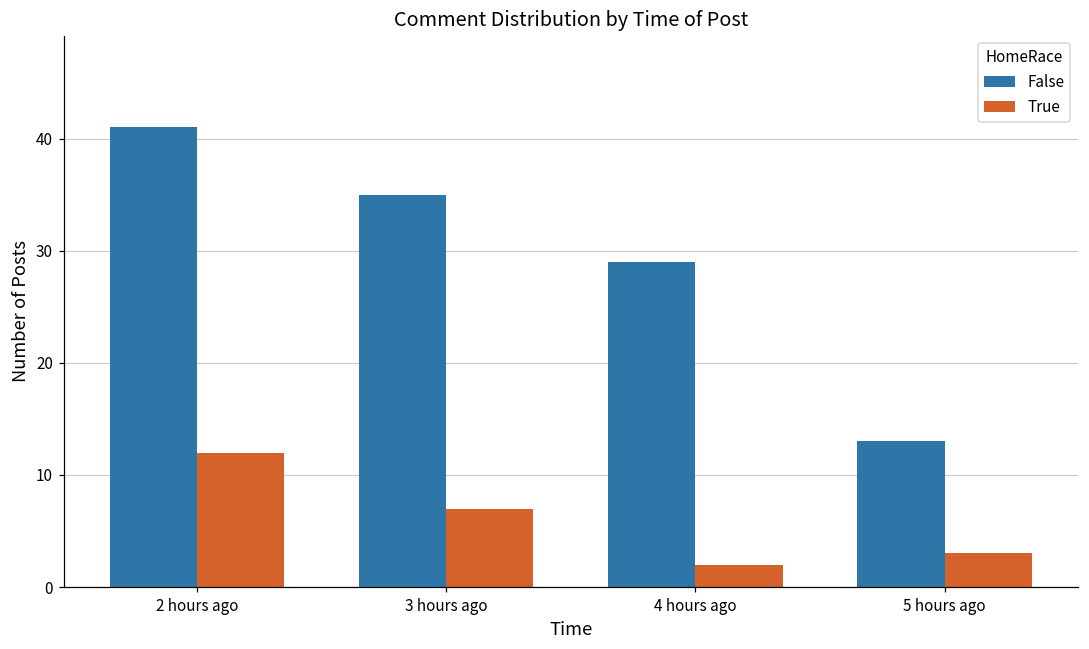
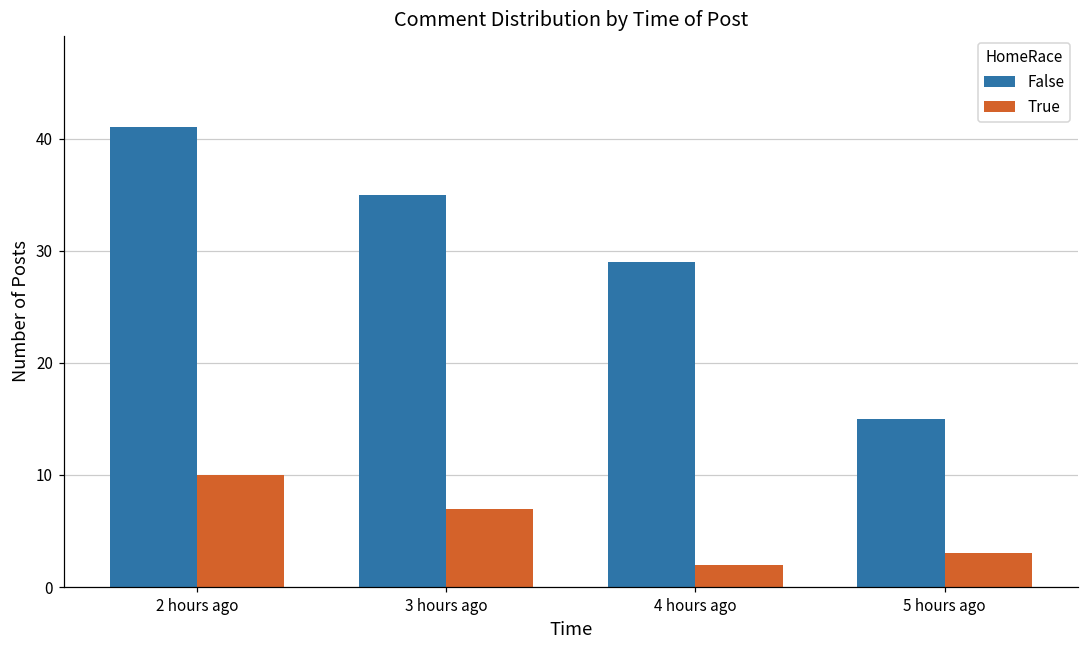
  {
    "False": {
      "2 hours ago": 41,
      "3 hours ago": 35,
      "4 hours ago": 29,
-     "5 hours ago": 13
+     "5 hours ago": 15
    },
    "True": {
-     "2 hours ago": 12,
+     "2 hours ago": 10,
      "3 hours ago": 7,
      "4 hours ago": 2,
      "5 hours ago": 3
    }
  }
